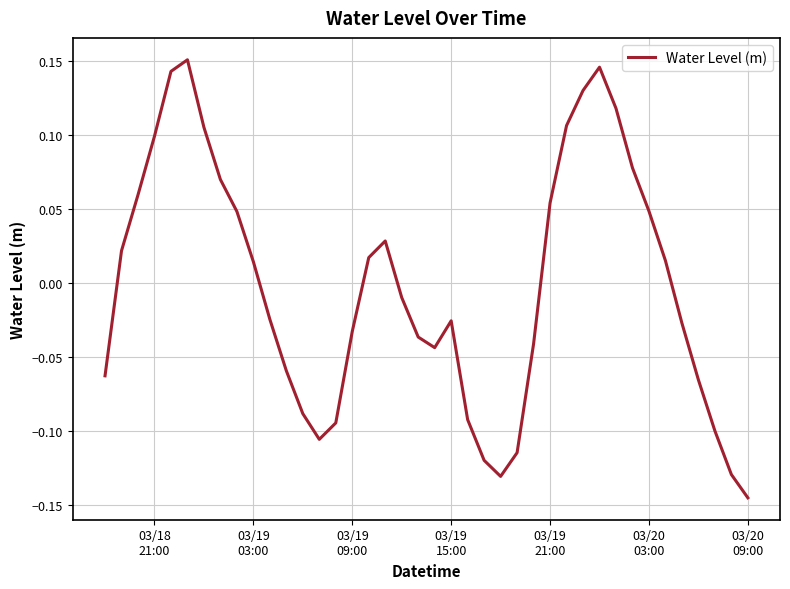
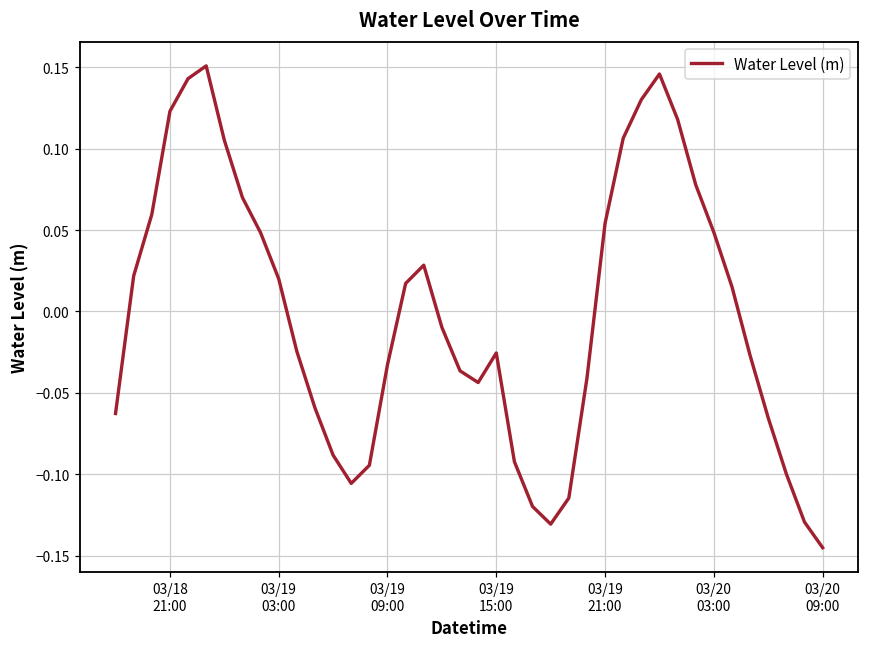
  {
-   "03/18 21:00": 0.099,
-   "03/19 03:00": 0.014,
+   "03/18 21:00": 0.123,
+   "03/19 03:00": 0.020,
    "03/19 09:00": -0.033,
    "03/19 15:00": -0.026,
    "03/19 21:00": 0.054,
    "03/20 03:00": 0.049,
    "03/20 09:00": -0.145
  }
